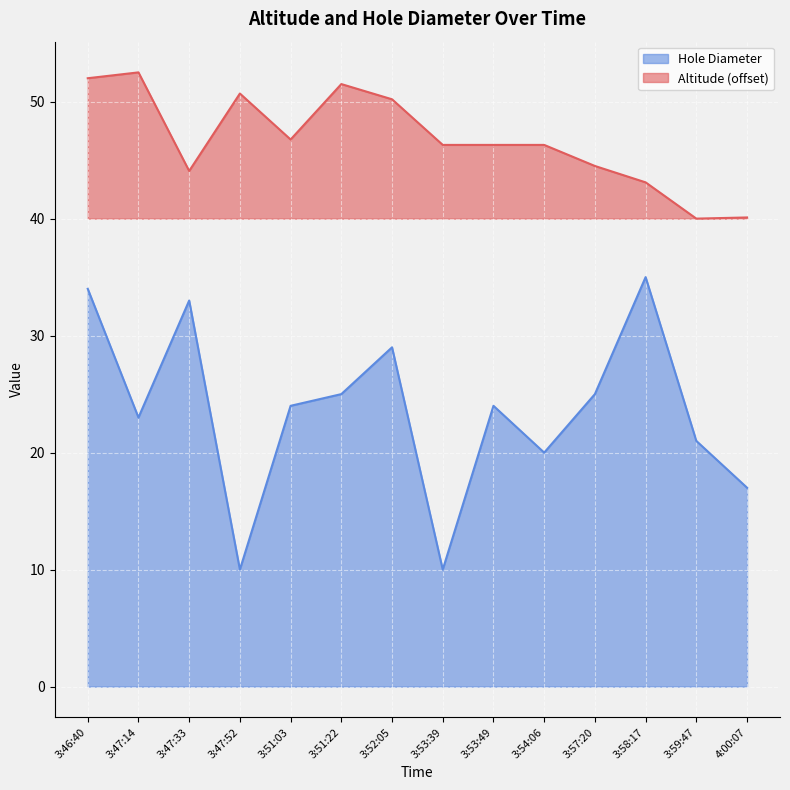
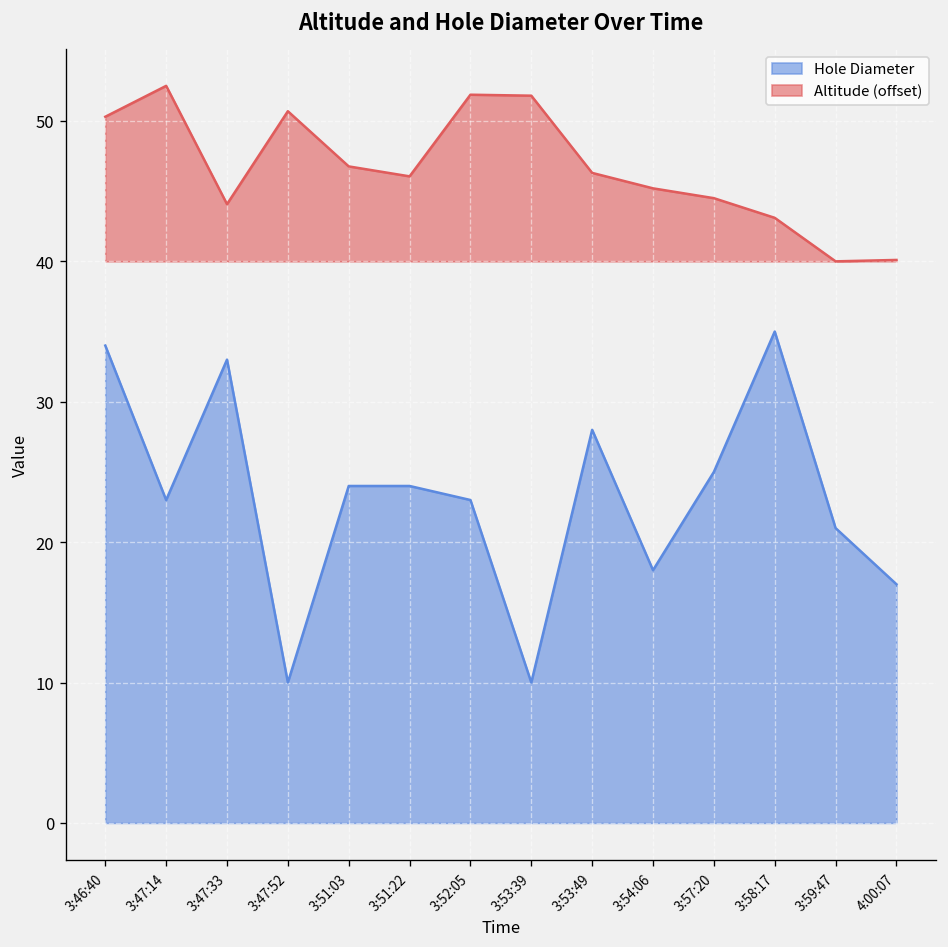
  {
    "Hole Diameter": {
      "3:46:40": 34,
      "3:47:14": 23,
      "3:47:33": 33,
      "3:47:52": 10,
      "3:51:03": 24,
-     "3:51:22": 25,
-     "3:52:05": 29,
+     "3:51:22": 24,
+     "3:52:05": 23,
      "3:53:39": 10,
-     "3:53:49": 24,
-     "3:54:06": 20,
+     "3:53:49": 28,
+     "3:54:06": 18,
      "3:57:20": 25,
      "3:58:17": 35,
      "3:59:47": 21,
      "4:00:07": 17
    },
    "Altitude (offset)": {
-     "3:46:40": 52.0,
+     "3:46:40": 50.3,
      "3:47:14": 52.5,
      "3:47:33": 44.1,
      "3:47:52": 50.7,
      "3:51:03": 46.8,
-     "3:51:22": 51.5,
-     "3:52:05": 50.2,
-     "3:53:39": 46.3,
+     "3:51:22": 46.1,
+     "3:52:05": 51.9,
+     "3:53:39": 51.8,
      "3:53:49": 46.3,
-     "3:54:06": 46.3,
+     "3:54:06": 45.2,
      "3:57:20": 44.5,
      "3:58:17": 43.1,
      "4:00:07": 40.1
    }
  }
